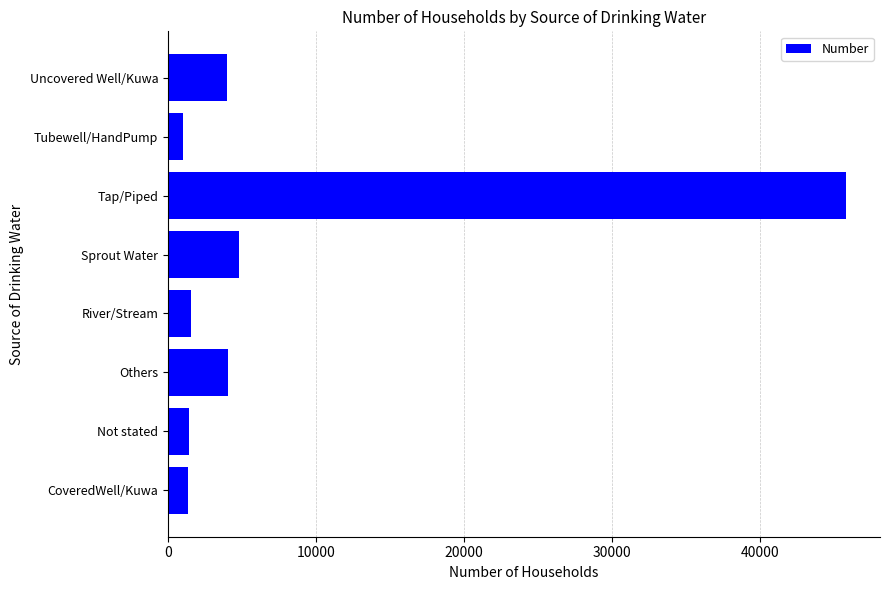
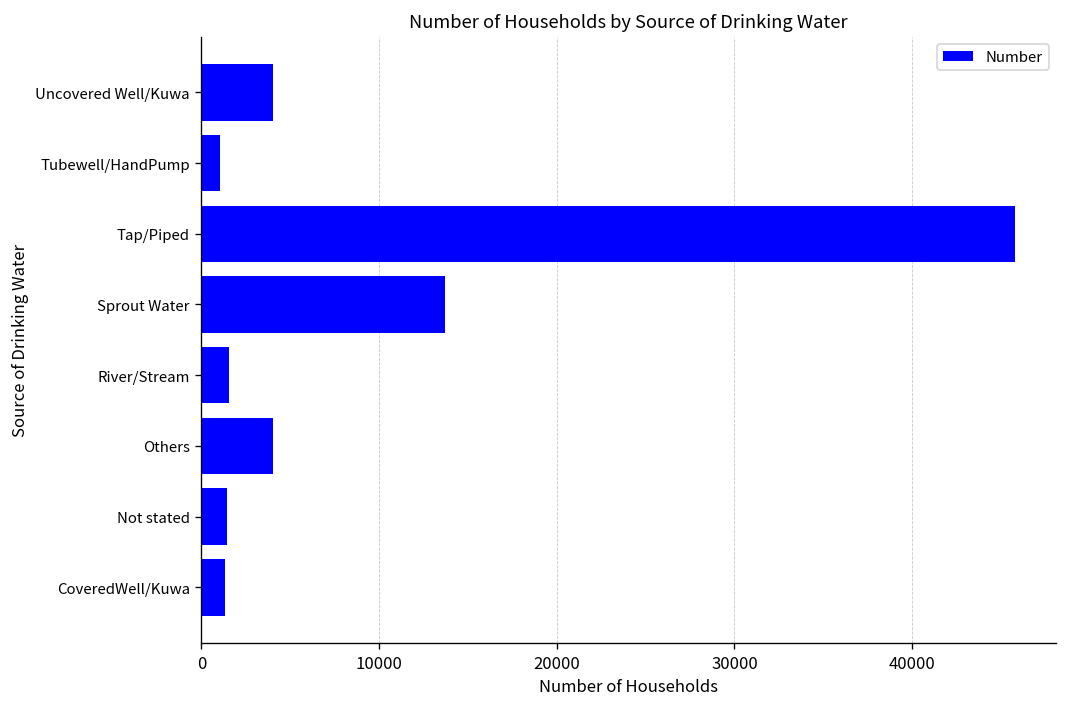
  {
    "Uncovered Well/Kuwa": 4000,
    "Tubewell/HandPump": 1000,
    "Tap/Piped": 45800,
-   "Sprout Water": 4800,
+   "Sprout Water": 13700,
    "River/Stream": 1500,
    "Others": 4000,
    "Not stated": 1500,
    "CoveredWell/Kuwa": 1300
  }
